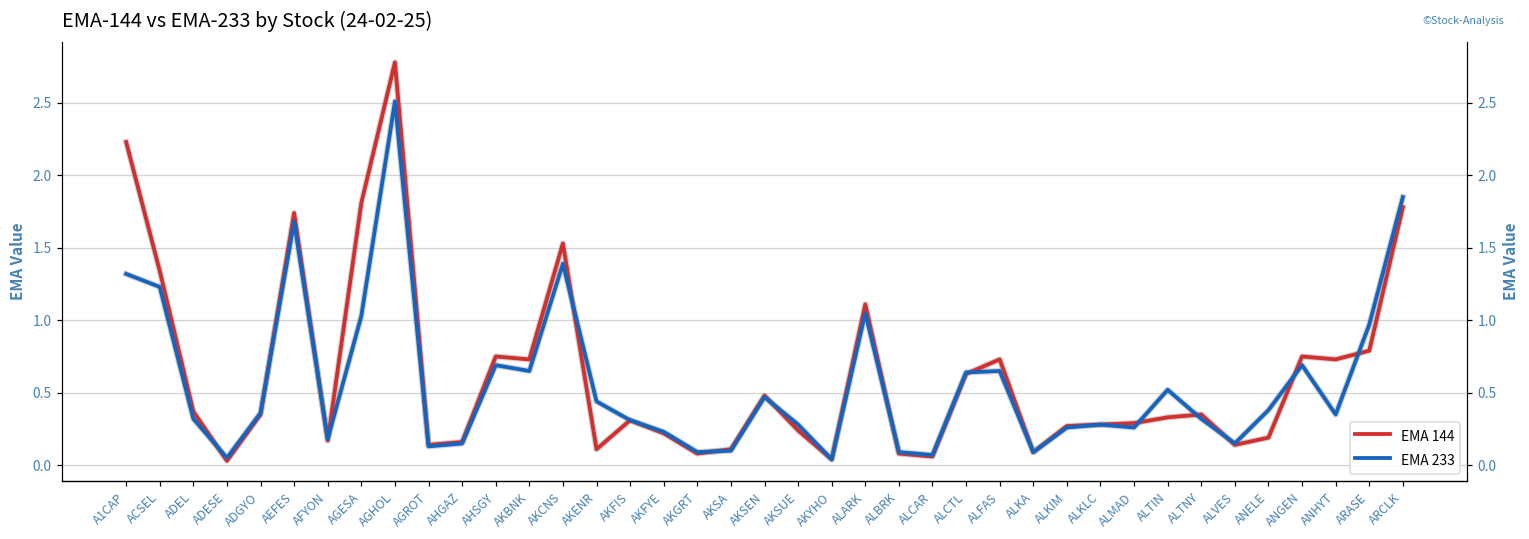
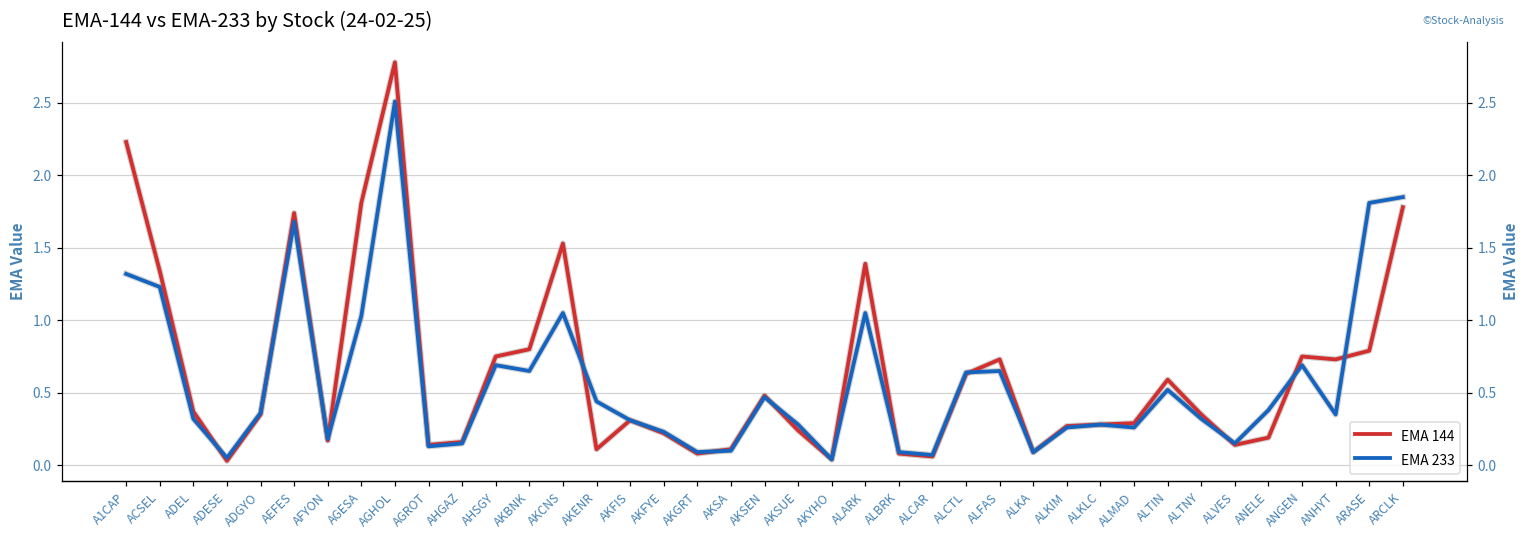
  {
    "EMA 144": {
      "A1CAP": 2.23,
      "ACSEL": 1.34,
      "ADEL": 0.37,
      "ADESE": 0.03,
      "AEFES": 1.74,
      "AGESA": 1.81,
      "AGHOL": 2.78,
      "AHSGY": 0.75,
-     "AKBNK": 0.73,
+     "AKBNK": 0.80,
      "AKCNS": 1.53,
      "AKENR": 0.11,
      "AKSUE": 0.24,
-     "ALARK": 1.11,
+     "ALARK": 1.39,
      "ALFAS": 0.73,
      "ALMAD": 0.29,
-     "ALTIN": 0.33,
+     "ALTIN": 0.59,
      "ALTNY": 0.35,
      "ANELE": 0.19,
      "ANGEN": 0.75,
      "ANHYT": 0.73,
      "ARASE": 0.79,
      "ARCLK": 1.78
    },
    "EMA 233": {
      "A1CAP": 1.32,
      "ACSEL": 1.23,
      "ADEL": 0.32,
      "ADESE": 0.05,
      "AEFES": 1.68,
      "AGESA": 1.03,
      "AGHOL": 2.51,
      "AHSGY": 0.69,
      "AKBNK": 0.65,
-     "AKCNS": 1.39,
+     "AKCNS": 1.05,
      "AKENR": 0.44,
      "AKSUE": 0.28,
      "ALARK": 1.05,
      "ALFAS": 0.65,
      "ALMAD": 0.26,
      "ALTIN": 0.52,
      "ALTNY": 0.32,
      "ANELE": 0.38,
      "ANGEN": 0.69,
      "ANHYT": 0.35,
-     "ARASE": 0.97,
+     "ARASE": 1.81,
      "ARCLK": 1.85
    }
  }
